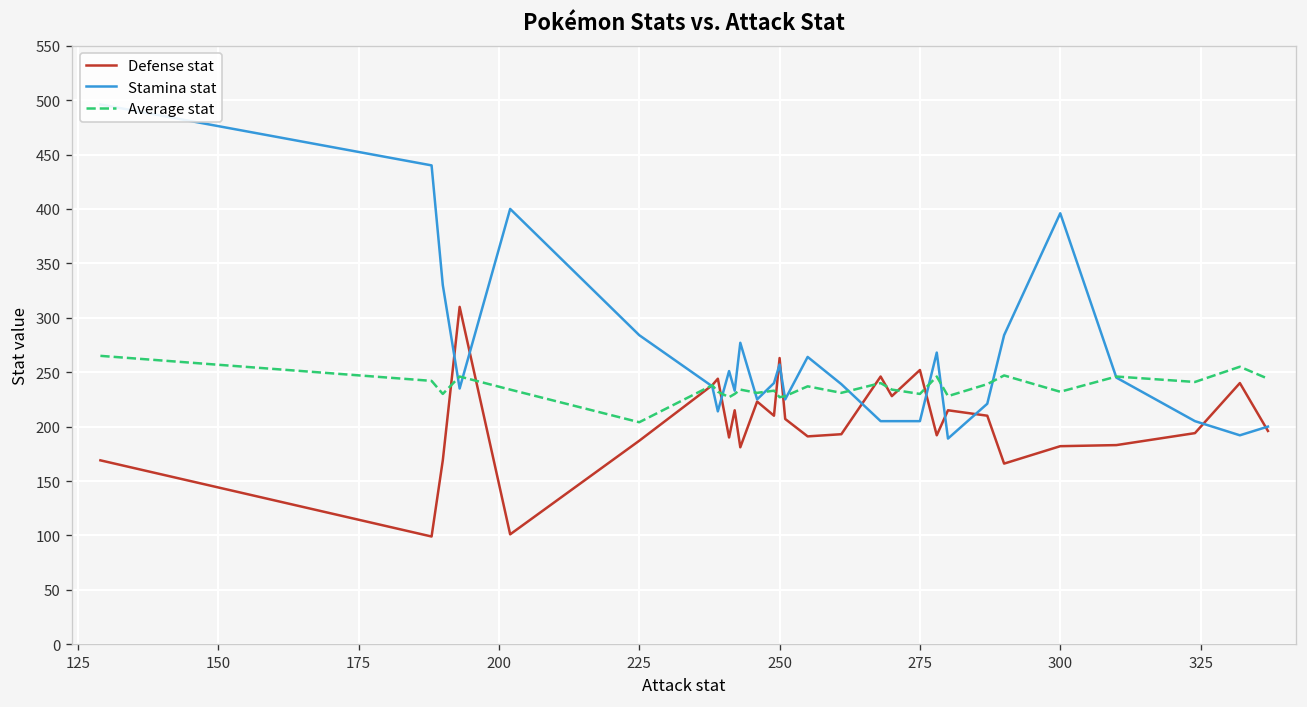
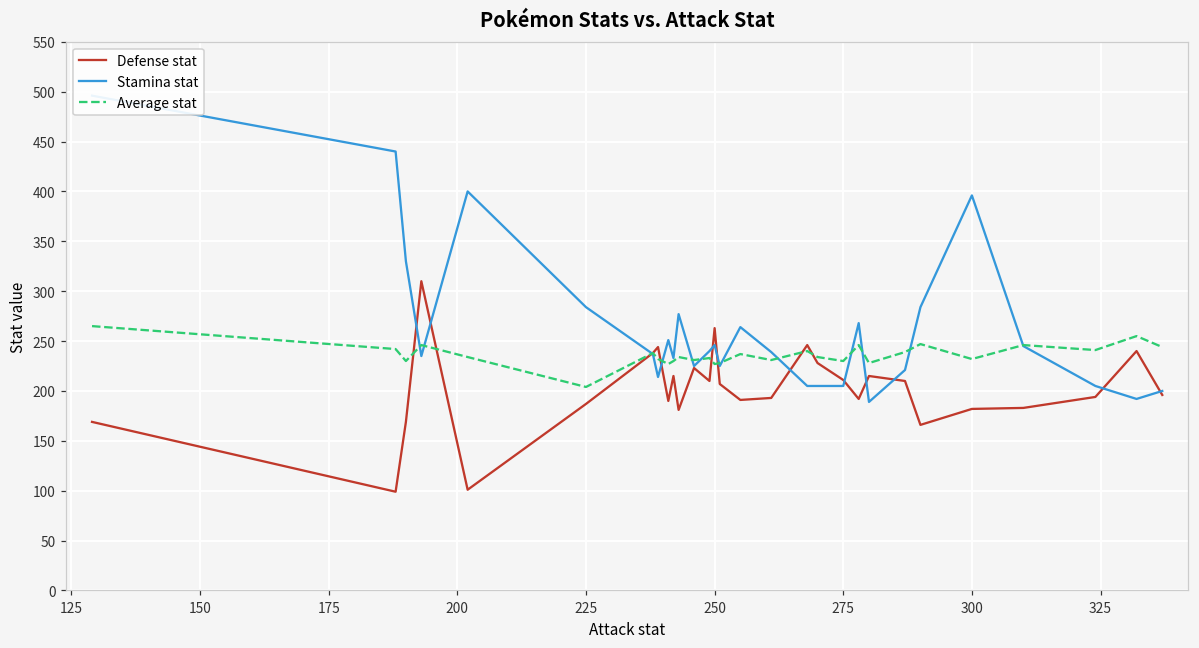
  {
    "Defense stat": {
      "225": 190,
      "250": 260,
-     "275": 250,
+     "275": 210,
      "300": 180
    },
    "Stamina stat": {
      "225": 280,
-     "250": 260,
+     "250": 250,
      "275": 210,
      "300": 400
    },
    "Average stat": {
      "225": 200,
      "250": 230,
      "275": 230,
      "300": 230
    }
  }
